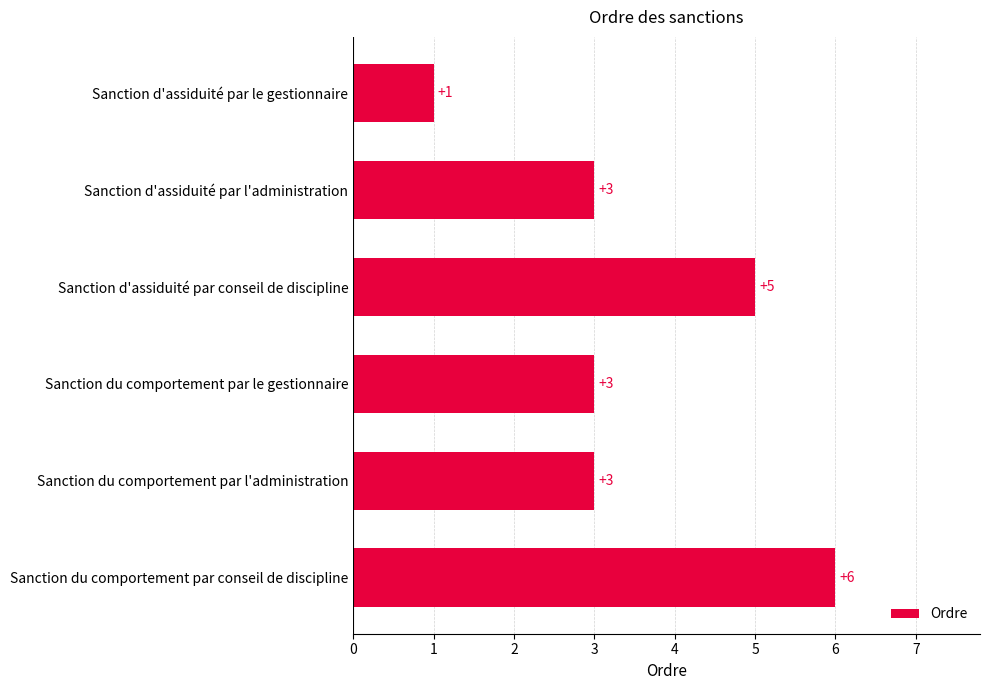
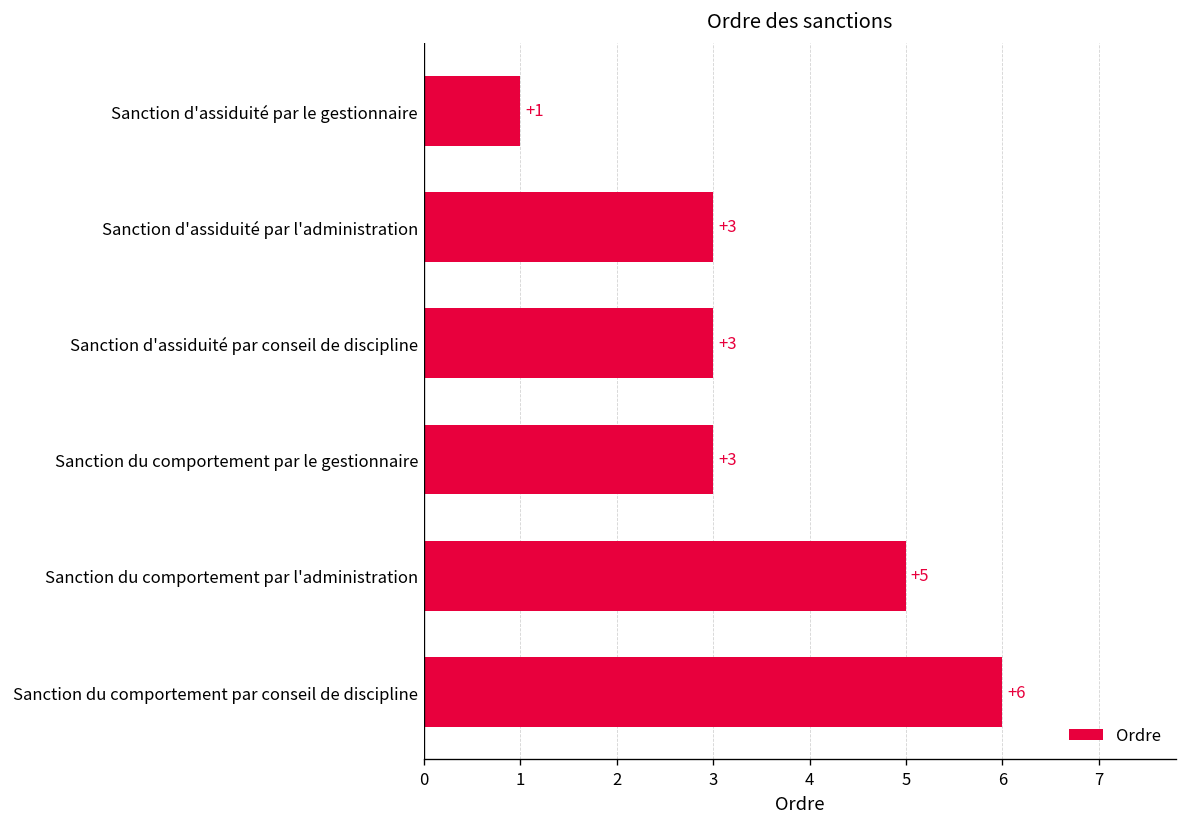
  {
    "Sanction d'assiduité par le gestionnaire": "+1",
    "Sanction d'assiduité par l'administration": "+3",
-   "Sanction d'assiduité par conseil de discipline": "+5",
+   "Sanction d'assiduité par conseil de discipline": "+3",
    "Sanction du comportement par le gestionnaire": "+3",
-   "Sanction du comportement par l'administration": "+3",
+   "Sanction du comportement par l'administration": "+5",
    "Sanction du comportement par conseil de discipline": "+6"
  }
